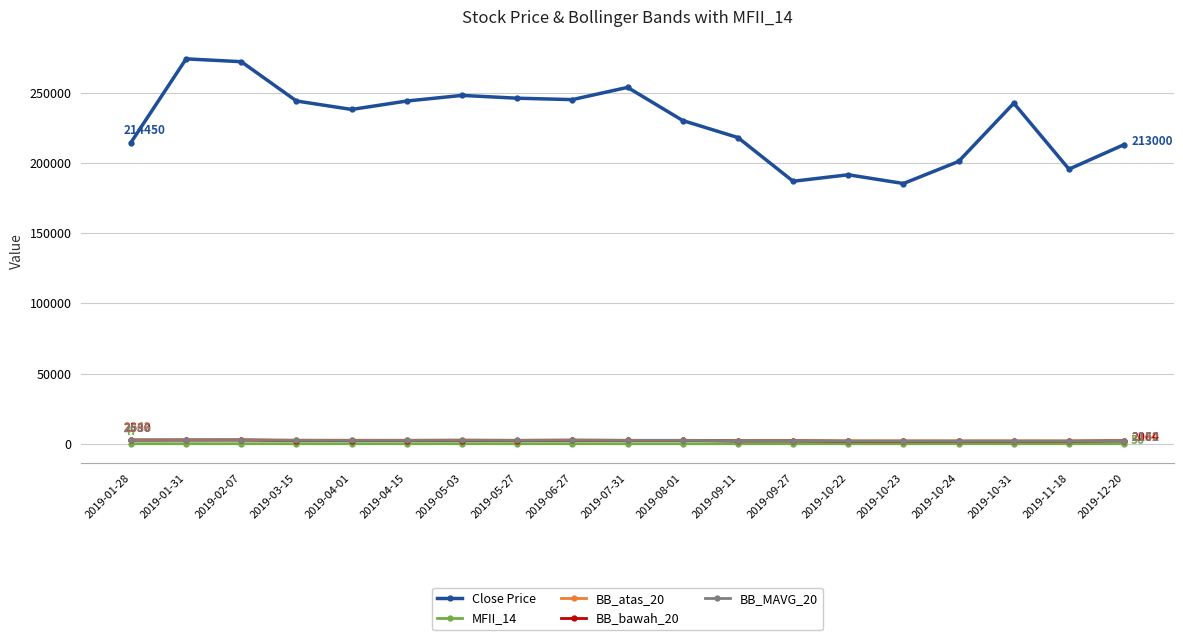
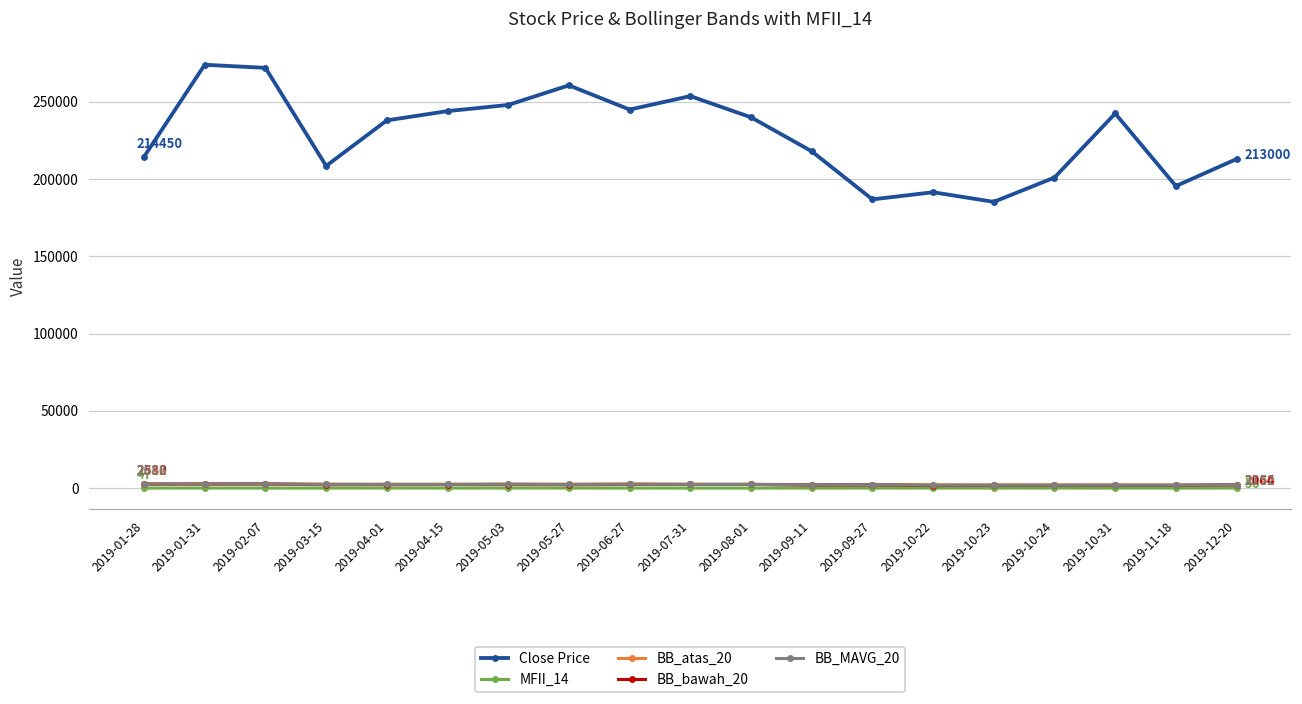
  {
    "Close Price": {
      "2019-01-31": 274000,
      "2019-02-07": 272000,
-     "2019-03-15": 244000,
+     "2019-03-15": 209000,
      "2019-04-01": 238000,
      "2019-04-15": 244000,
      "2019-05-03": 248000,
-     "2019-05-27": 246000,
+     "2019-05-27": 261000,
      "2019-06-27": 245000,
      "2019-07-31": 254000,
-     "2019-08-01": 230000,
+     "2019-08-01": 240000,
      "2019-09-11": 218000,
      "2019-09-27": 187000,
      "2019-10-22": 192000,
      "2019-10-23": 185000,
      "2019-10-24": 201000,
      "2019-10-31": 242000,
      "2019-11-18": 196000
    },
    "MFII_14": {
      "2019-01-31": 0,
      "2019-02-07": 0,
      "2019-03-15": 0,
      "2019-04-01": 0,
      "2019-04-15": 0,
      "2019-05-03": 0,
      "2019-05-27": 0,
      "2019-06-27": 0,
      "2019-07-31": 0,
      "2019-08-01": 0,
      "2019-09-11": 0,
      "2019-09-27": 0
    }
  }
